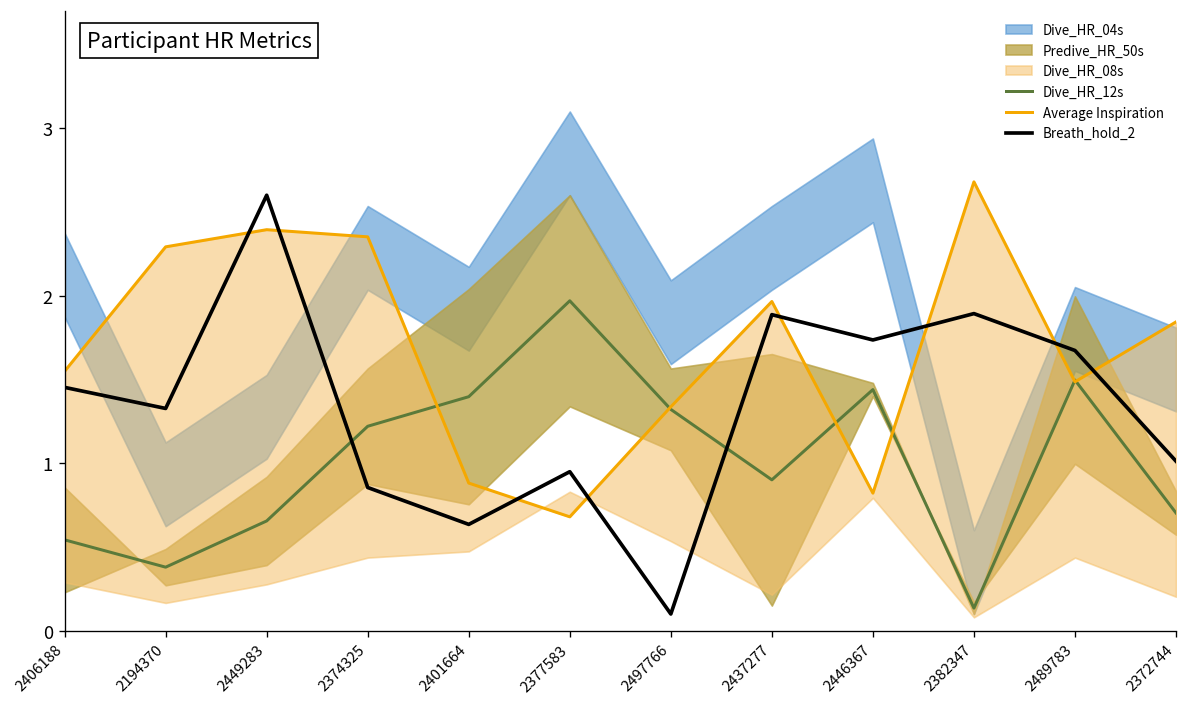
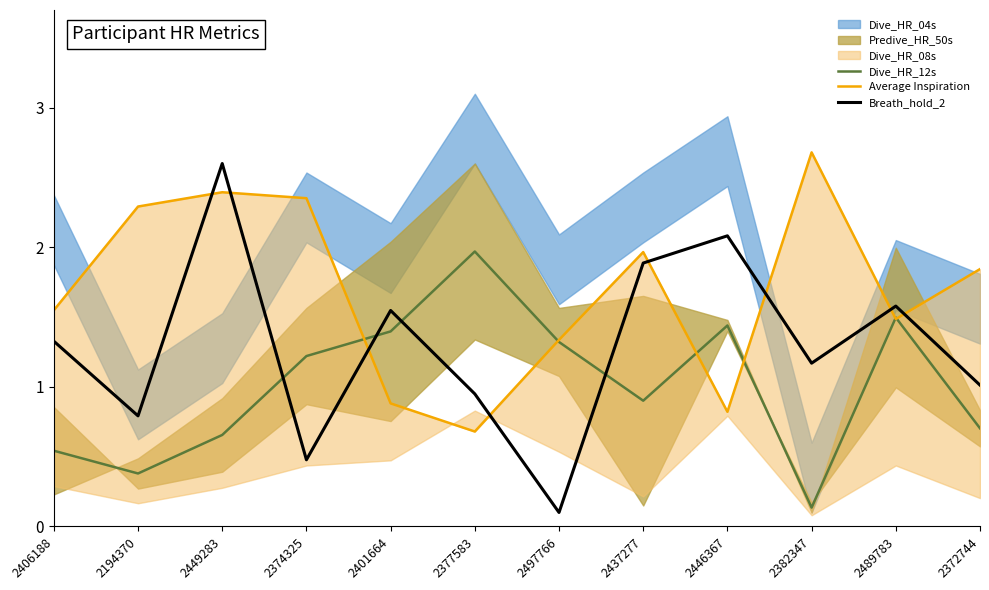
  {
    "Dive_HR_12s": {
      "2406188": 0.54,
      "2194370": 0.38,
      "2449283": 0.66,
      "2374325": 1.22,
      "2401664": 1.40,
      "2377583": 1.97,
      "2437277": 0.90,
      "2446367": 1.44,
      "2382347": 0.14,
      "2372744": 0.70
    },
    "Dive_HR_04s": {
      "2377583": 0.50
    },
    "Average Inspiration": {
      "2377583": 0.68
    },
    "Breath_hold_2": {
-     "2406188": 1.45,
-     "2194370": 1.33,
+     "2406188": 1.33,
+     "2194370": 0.79,
      "2449283": 2.60,
-     "2374325": 0.86,
-     "2401664": 0.63,
+     "2374325": 0.48,
+     "2401664": 1.55,
      "2377583": 0.95,
      "2497766": 0.10,
      "2437277": 1.89,
-     "2446367": 1.74,
-     "2382347": 1.89,
-     "2489783": 1.67,
+     "2446367": 2.08,
+     "2382347": 1.17,
+     "2489783": 1.58,
      "2372744": 1.01
    }
  }
